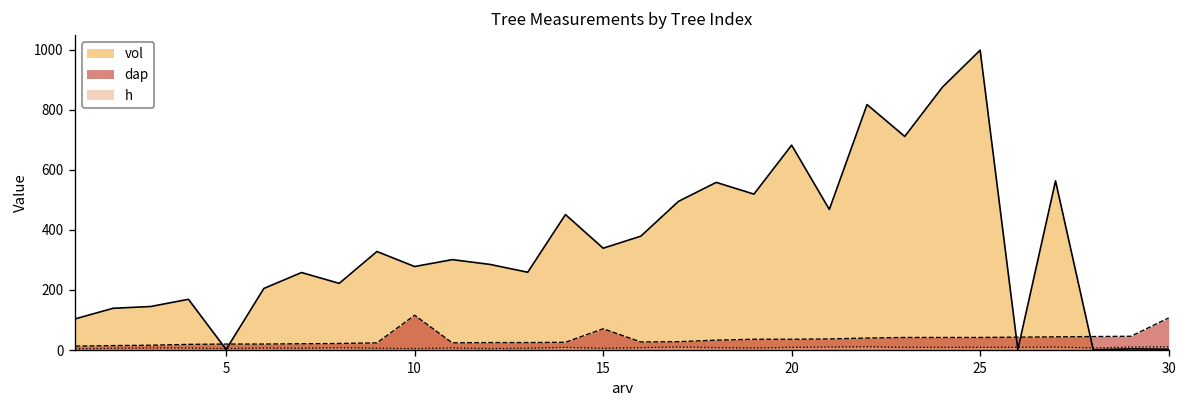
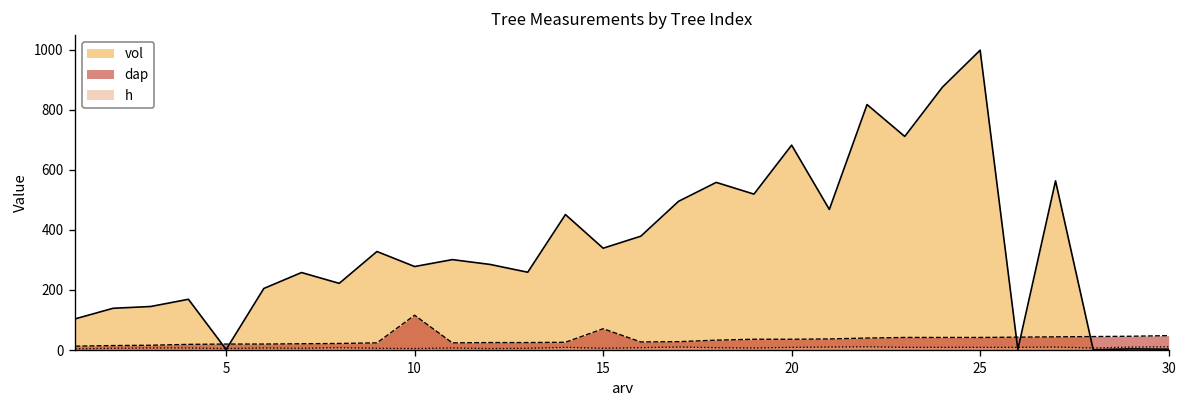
  {
    "dap": {
      "5": 20,
      "10": 120,
      "15": 70,
      "20": 40,
      "25": 40,
-     "30": 110
+     "30": 50
    }
  }
